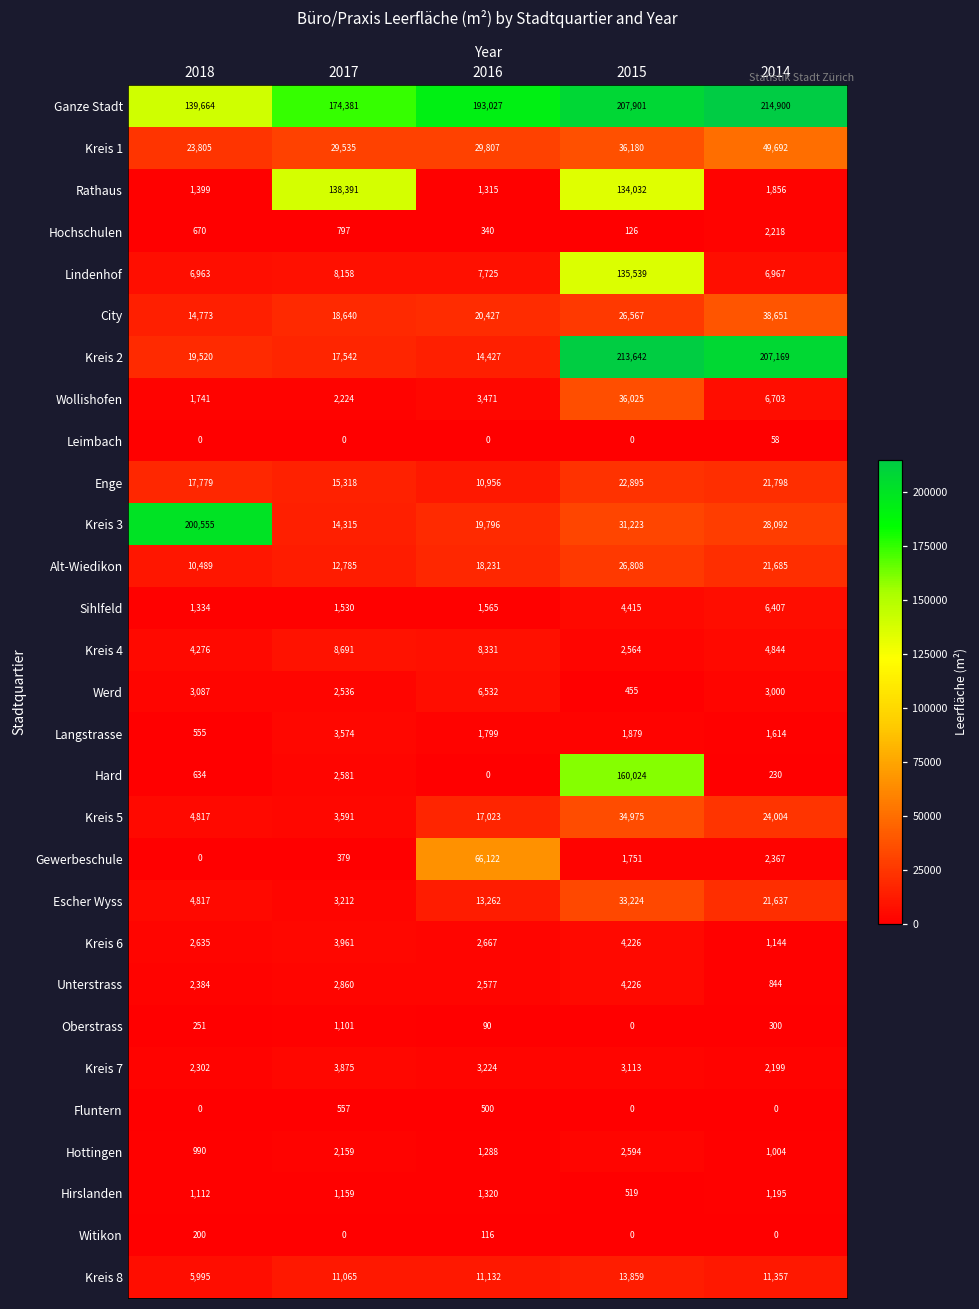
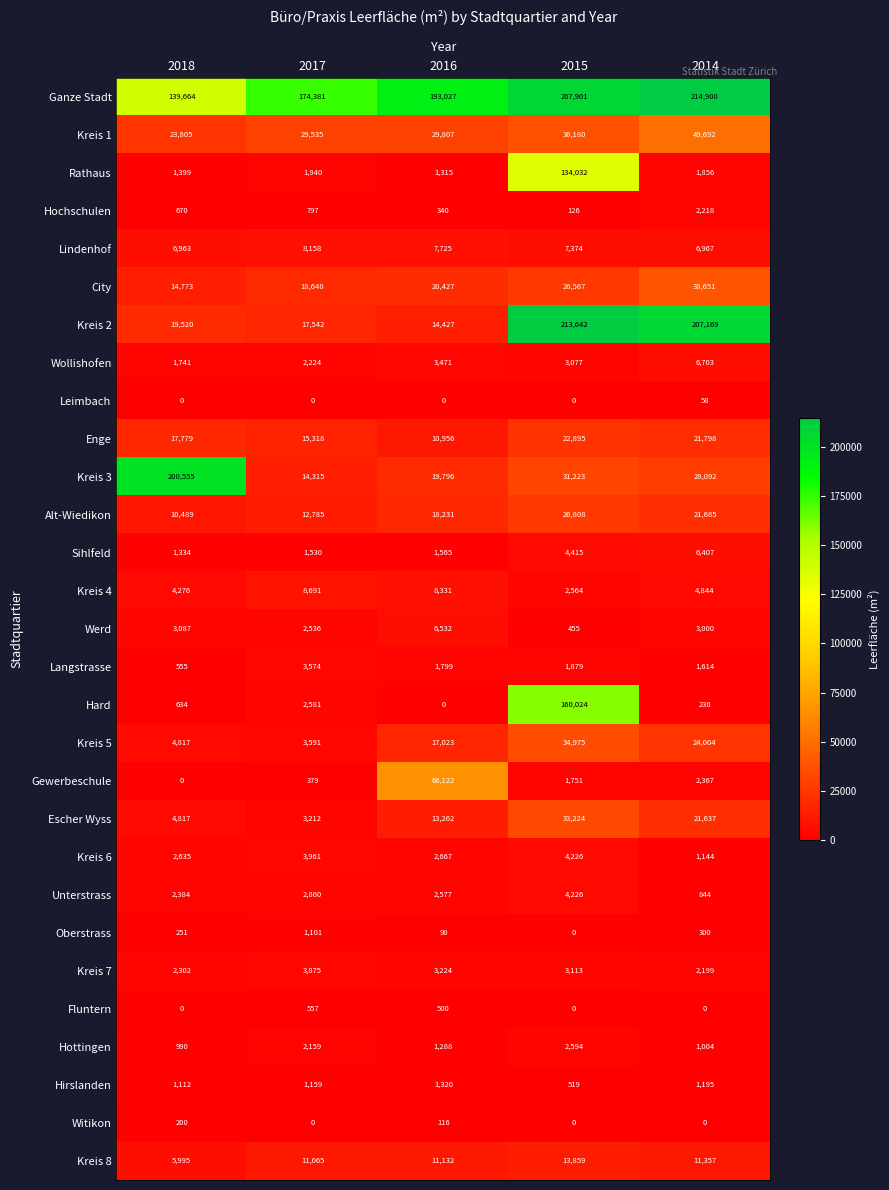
  {
    "Ganze Stadt": {
      "2018": "139,664",
      "2017": "174,381",
      "2016": "193,027",
      "2015": "207,901",
      "2014": "214,900"
    },
    "Kreis 1": {
      "2018": "23,805",
      "2017": "29,535",
      "2016": "29,807",
      "2015": "36,180",
      "2014": "49,692"
    },
    "Rathaus": {
      "2018": "1,399",
-     "2017": "138,391",
+     "2017": "1,940",
      "2016": "1,315",
      "2015": "134,032",
      "2014": "1,856"
    },
    "Hochschulen": {
      "2018": "670",
      "2017": "797",
      "2016": "340",
      "2015": "126",
      "2014": "2,218"
    },
    "Lindenhof": {
      "2018": "6,963",
      "2017": "8,158",
      "2016": "7,725",
-     "2015": "135,539",
+     "2015": "7,374",
      "2014": "6,967"
    },
    "City": {
      "2018": "14,773",
      "2017": "18,640",
      "2016": "20,427",
      "2015": "26,567",
      "2014": "38,651"
    },
    "Kreis 2": {
      "2018": "19,520",
      "2017": "17,542",
      "2016": "14,427",
      "2015": "213,642",
      "2014": "207,169"
    },
    "Wollishofen": {
      "2018": "1,741",
      "2017": "2,224",
      "2016": "3,471",
-     "2015": "36,025",
+     "2015": "3,077",
      "2014": "6,703"
    },
    "Leimbach": {
      "2018": "0",
      "2017": "0",
      "2016": "0",
      "2015": "0",
      "2014": "58"
    },
    "Enge": {
      "2018": "17,779",
      "2017": "15,318",
      "2016": "10,956",
      "2015": "22,895",
      "2014": "21,798"
    },
    "Kreis 3": {
      "2018": "200,555",
      "2017": "14,315",
      "2016": "19,796",
      "2015": "31,223",
      "2014": "28,092"
    },
    "Alt-Wiedikon": {
      "2018": "10,489",
      "2017": "12,785",
      "2016": "18,231",
      "2015": "26,808",
      "2014": "21,685"
    },
    "Sihlfeld": {
      "2018": "1,334",
      "2017": "1,530",
      "2016": "1,565",
      "2015": "4,415",
      "2014": "6,407"
    },
    "Kreis 4": {
      "2018": "4,276",
      "2017": "8,691",
      "2016": "8,331",
      "2015": "2,564",
      "2014": "4,844"
    },
    "Werd": {
      "2018": "3,087",
      "2017": "2,536",
      "2016": "6,532",
      "2015": "455",
      "2014": "3,000"
    },
    "Langstrasse": {
      "2018": "555",
      "2017": "3,574",
      "2016": "1,799",
      "2015": "1,879",
      "2014": "1,614"
    },
    "Hard": {
      "2018": "634",
      "2017": "2,581",
      "2016": "0",
      "2015": "160,024",
      "2014": "230"
    },
    "Kreis 5": {
      "2018": "4,817",
      "2017": "3,591",
      "2016": "17,023",
      "2015": "34,975",
      "2014": "24,004"
    },
    "Gewerbeschule": {
      "2018": "0",
      "2017": "379",
      "2016": "66,122",
      "2015": "1,751",
      "2014": "2,367"
    },
    "Escher Wyss": {
      "2018": "4,817",
      "2017": "3,212",
      "2016": "13,262",
      "2015": "33,224",
      "2014": "21,637"
    },
    "Kreis 6": {
      "2018": "2,635",
      "2017": "3,961",
      "2016": "2,667",
      "2015": "4,226",
      "2014": "1,144"
    },
    "Unterstrass": {
      "2018": "2,384",
      "2017": "2,860",
      "2016": "2,577",
      "2015": "4,226",
      "2014": "844"
    },
    "Oberstrass": {
      "2018": "251",
      "2017": "1,101",
      "2016": "90",
      "2015": "0",
      "2014": "300"
    },
    "Kreis 7": {
      "2018": "2,302",
      "2017": "3,875",
      "2016": "3,224",
      "2015": "3,113",
      "2014": "2,199"
    },
    "Fluntern": {
      "2018": "0",
      "2017": "557",
      "2016": "500",
      "2015": "0",
      "2014": "0"
    },
    "Hottingen": {
      "2018": "990",
      "2017": "2,159",
      "2016": "1,288",
      "2015": "2,594",
      "2014": "1,004"
    },
    "Hirslanden": {
      "2018": "1,112",
      "2017": "1,159",
      "2016": "1,320",
      "2015": "519",
      "2014": "1,195"
    },
    "Witikon": {
      "2018": "200",
      "2017": "0",
      "2016": "116",
      "2015": "0",
      "2014": "0"
    },
    "Kreis 8": {
      "2018": "5,995",
      "2017": "11,065",
      "2016": "11,132",
      "2015": "13,859",
      "2014": "11,357"
    }
  }
